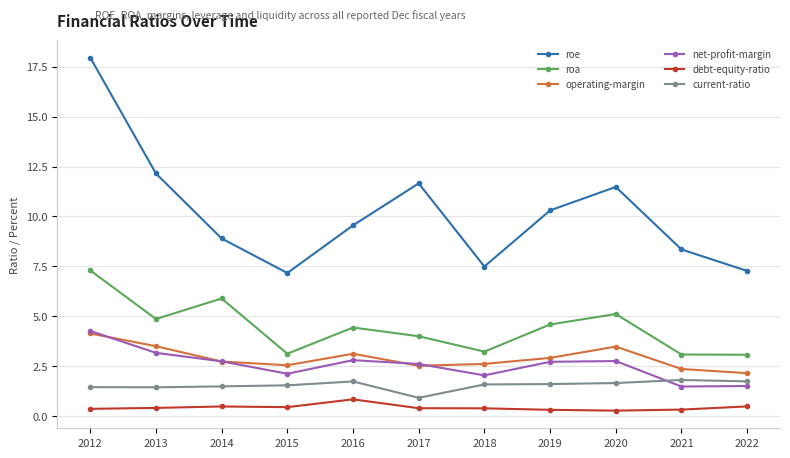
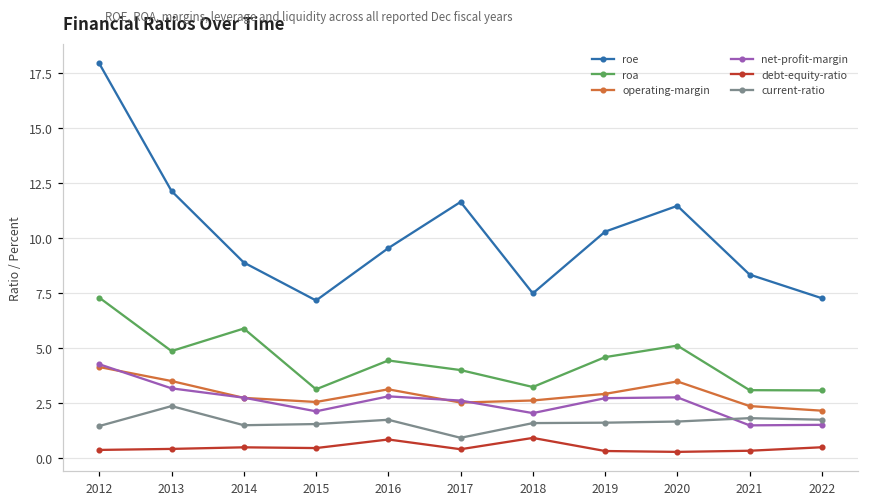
  {
    "roe": {
      "2012": 18.0,
      "2013": 12.2,
      "2014": 8.9,
      "2015": 7.2,
      "2016": 9.6,
      "2017": 11.7,
      "2018": 7.5,
      "2019": 10.3,
      "2020": 11.5,
      "2021": 8.4,
      "2022": 7.3
    },
    "roa": {
      "2012": 7.3,
      "2013": 4.9,
      "2014": 5.9,
      "2015": 3.1,
      "2016": 4.4,
      "2017": 4.0,
      "2018": 3.2,
      "2019": 4.6,
      "2020": 5.1,
      "2021": 3.1,
      "2022": 3.1
    },
    "operating-margin": {
      "2013": 3.5,
      "2015": 2.6,
      "2016": 3.1,
      "2018": 2.6,
      "2019": 2.9,
      "2020": 3.5,
      "2021": 2.4,
      "2022": 2.2
    },
    "net-profit-margin": {
      "2013": 3.2,
      "2015": 2.1,
      "2016": 2.8,
      "2018": 2.1,
      "2019": 2.7,
      "2020": 2.8,
      "2021": 1.5,
      "2022": 1.5
    },
    "debt-equity-ratio": {
      "2012": 0.4,
      "2013": 0.4,
      "2014": 0.5,
      "2015": 0.5,
      "2016": 0.9,
      "2017": 0.4,
-     "2018": 0.4,
+     "2018": 0.9,
      "2019": 0.3,
      "2020": 0.3,
      "2021": 0.3,
      "2022": 0.5
    },
    "current-ratio": {
      "2012": 1.5,
-     "2013": 1.5,
+     "2013": 2.4,
      "2014": 1.5,
      "2015": 1.6,
      "2016": 1.7,
      "2017": 0.9,
      "2018": 1.6,
      "2019": 1.6,
      "2020": 1.7,
      "2021": 1.8,
      "2022": 1.8
    }
  }
